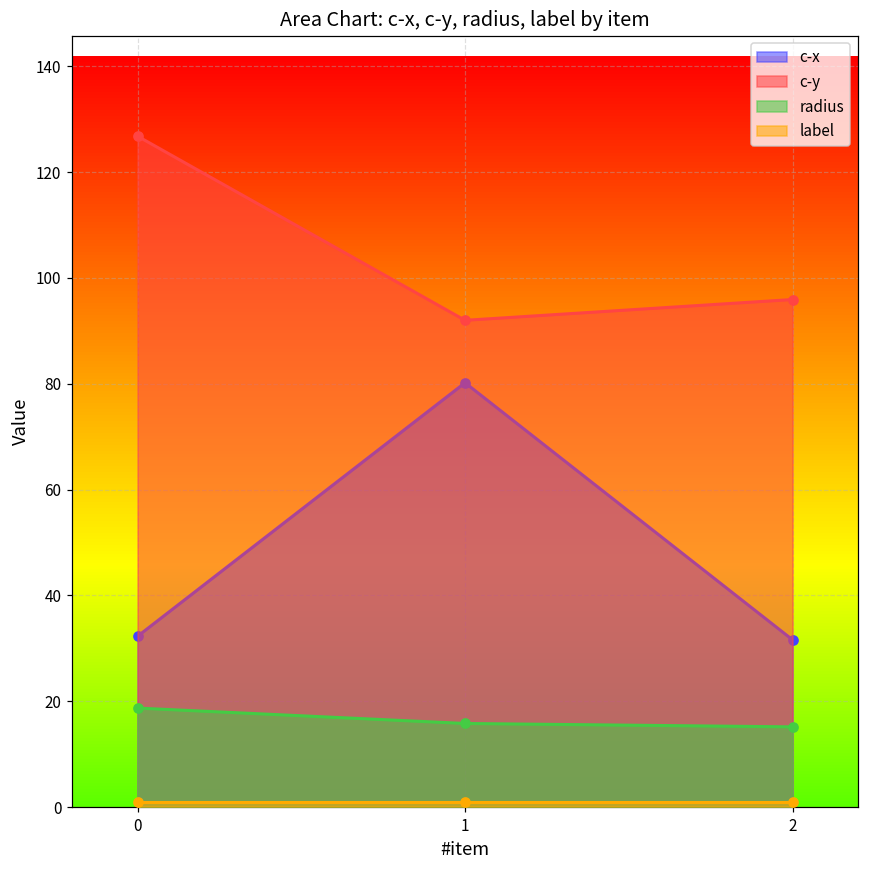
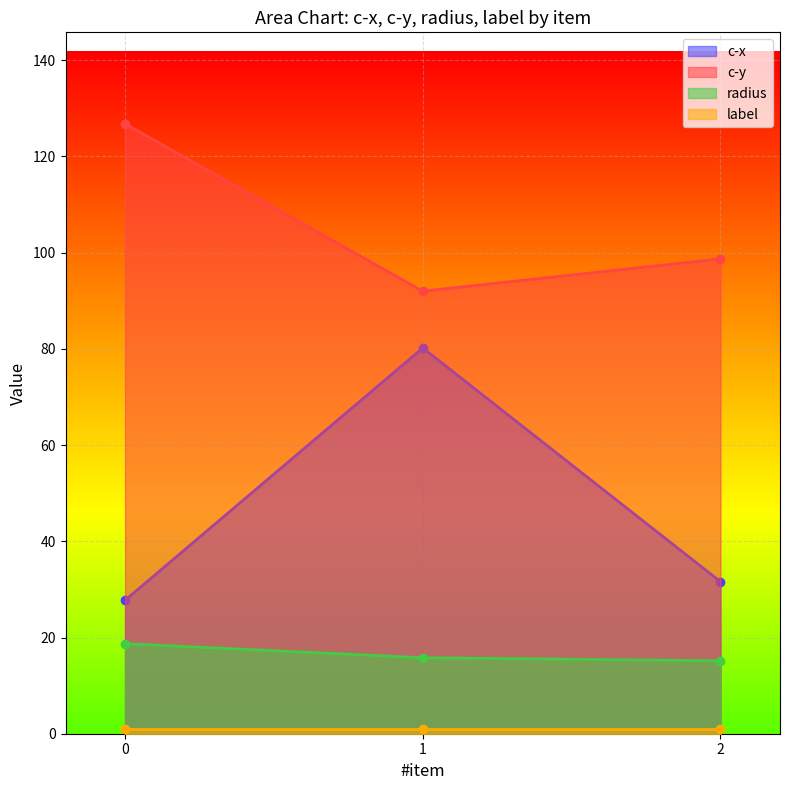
  {
    "c-x": {
-     "0": 32,
+     "0": 28,
      "1": 80,
      "2": 32
    },
    "c-y": {
      "0": 127,
      "1": 92,
-     "2": 96
+     "2": 99
    },
    "radius": {
      "0": 19,
      "1": 16,
      "2": 15
    },
    "label": {
      "0": 1,
      "1": 1,
      "2": 1
    }
  }
